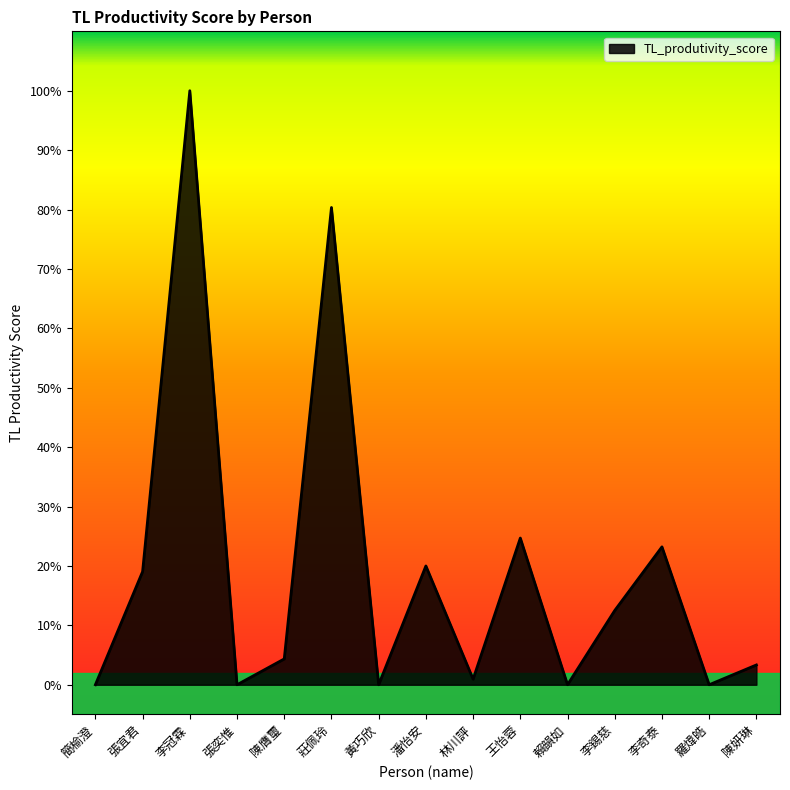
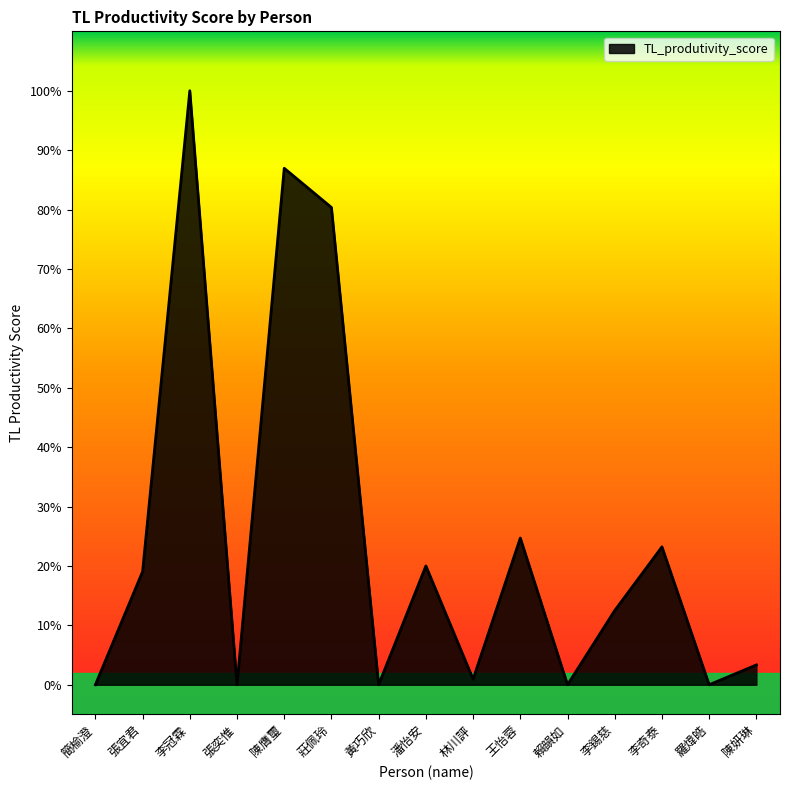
  {
    "張宜君": "19%",
    "李冠霖": "100%",
-   "陳膺璽": "4%",
+   "陳膺璽": "87%",
    "莊佩玲": "80%",
    "潘怡安": "20%",
    "王怡蓉": "25%",
    "李錫慈": "13%",
    "李奇泰": "23%",
    "陳妍琳": "3%"
  }
